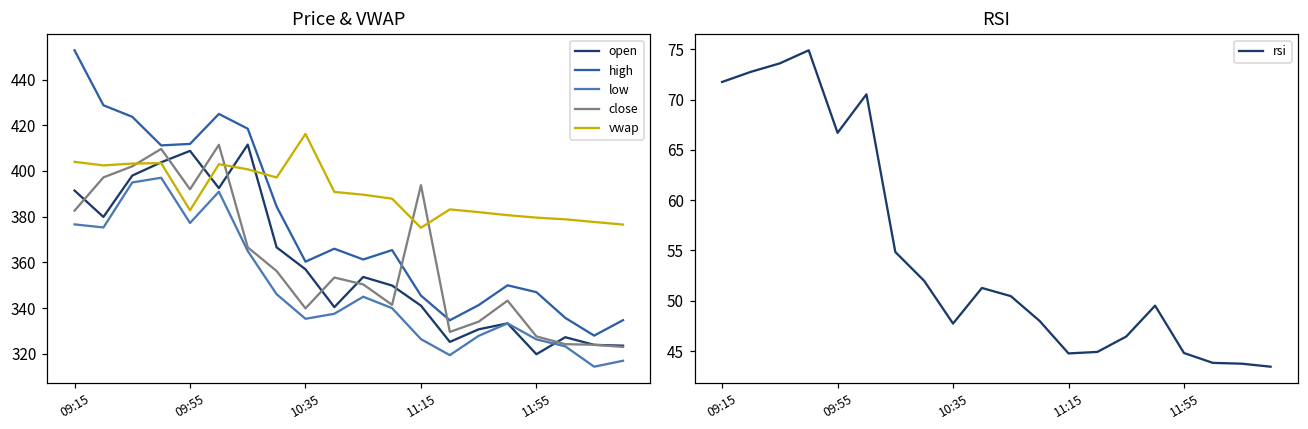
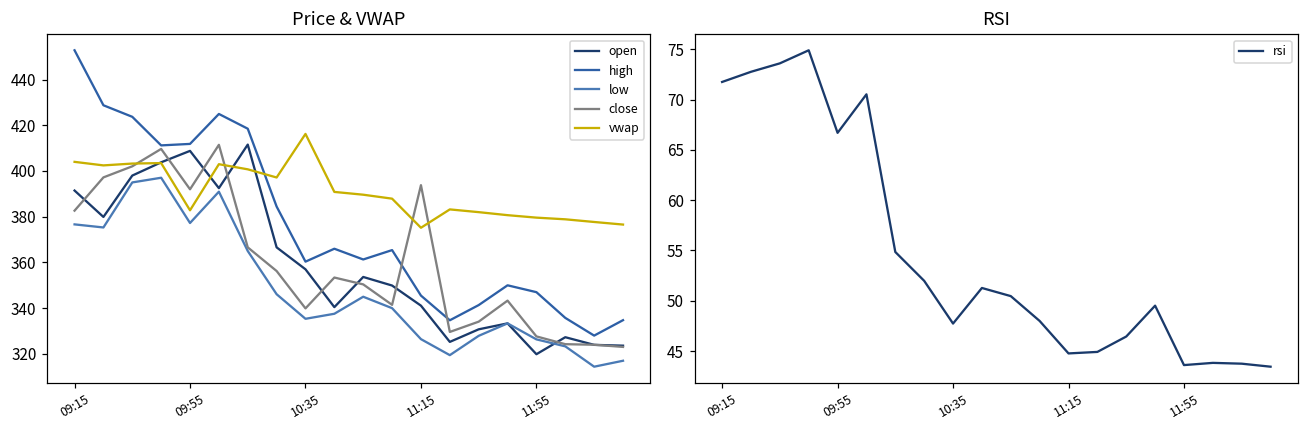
  {
    "Price & VWAP": {
      "open": {
        "09:15": 391,
        "09:55": 409,
        "10:35": 357,
        "11:15": 341,
        "11:55": 320
      },
      "close": {
        "09:15": 383,
        "09:55": 392,
        "10:35": 340,
        "11:15": 394,
        "11:55": 328
      },
      "vwap": {
        "09:15": 404,
        "09:55": 383,
        "10:35": 416,
        "11:15": 375,
        "11:55": 380
      }
    },
    "RSI": {
      "09:15": 72,
      "09:55": 67,
      "10:35": 48,
      "11:15": 45,
-     "11:55": 45
+     "11:55": 44
    }
  }
